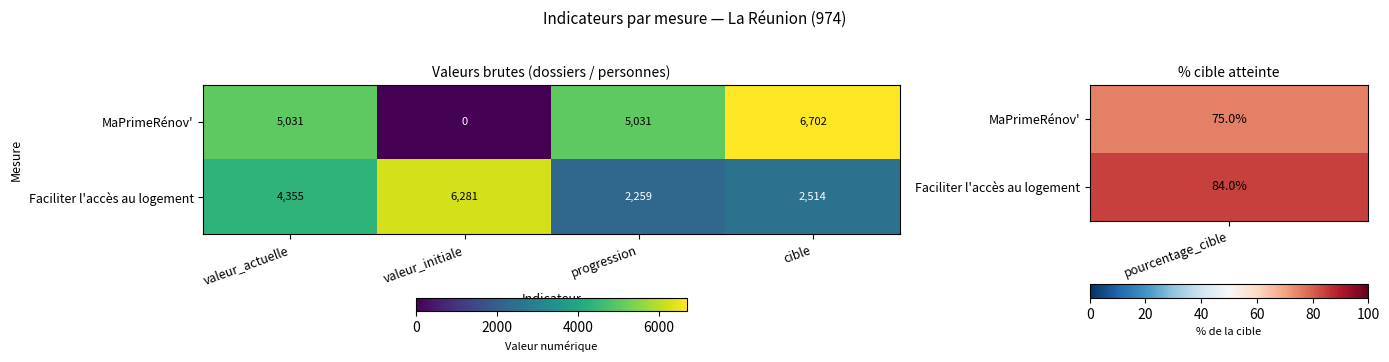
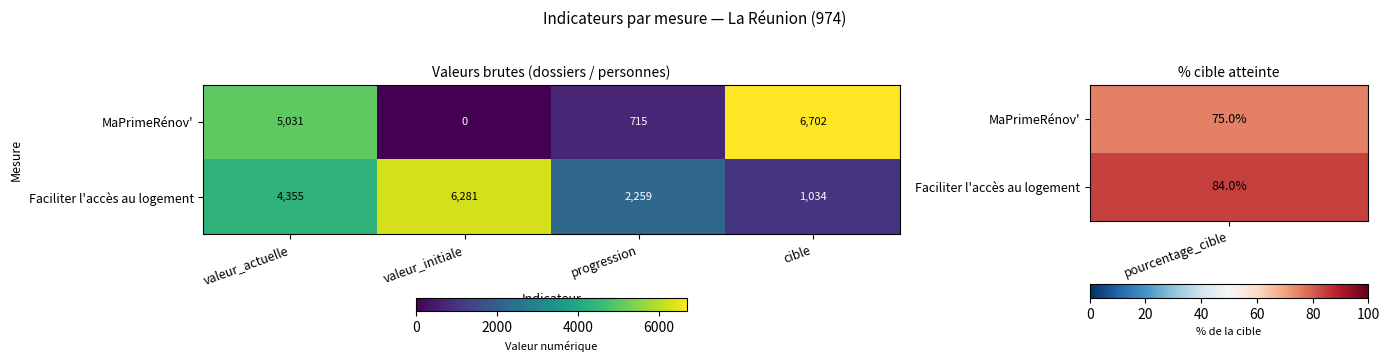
  {
    "Valeurs brutes (dossiers / personnes)": {
      "MaPrimeRénov'": {
        "valeur_actuelle": "5,031",
        "valeur_initiale": "0",
-       "progression": "5,031",
+       "progression": "715",
        "cible": "6,702"
      },
      "Faciliter l'accès au logement": {
        "valeur_actuelle": "4,355",
        "valeur_initiale": "6,281",
        "progression": "2,259",
-       "cible": "2,514"
+       "cible": "1,034"
      }
    },
    "% cible atteinte": {
      "MaPrimeRénov'": {
        "pourcentage_cible": "75.0%"
      },
      "Faciliter l'accès au logement": {
        "pourcentage_cible": "84.0%"
      }
    }
  }
